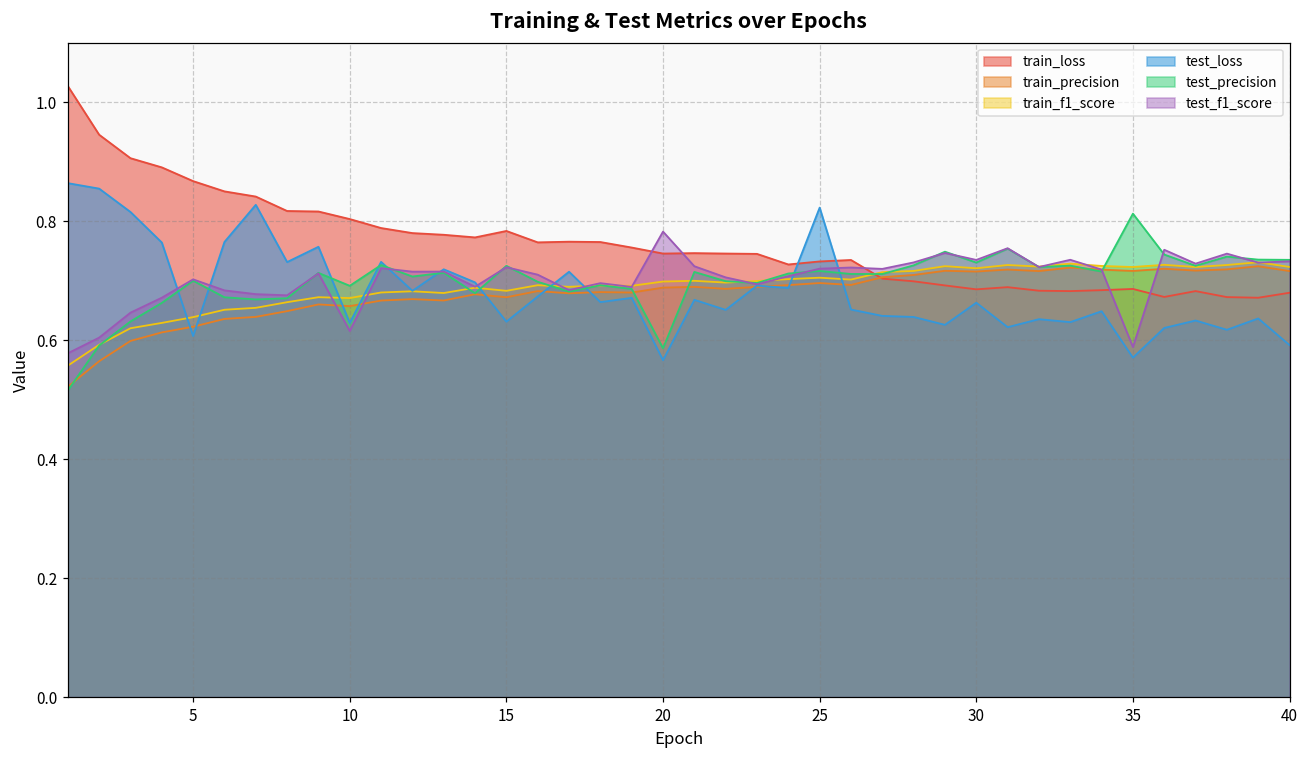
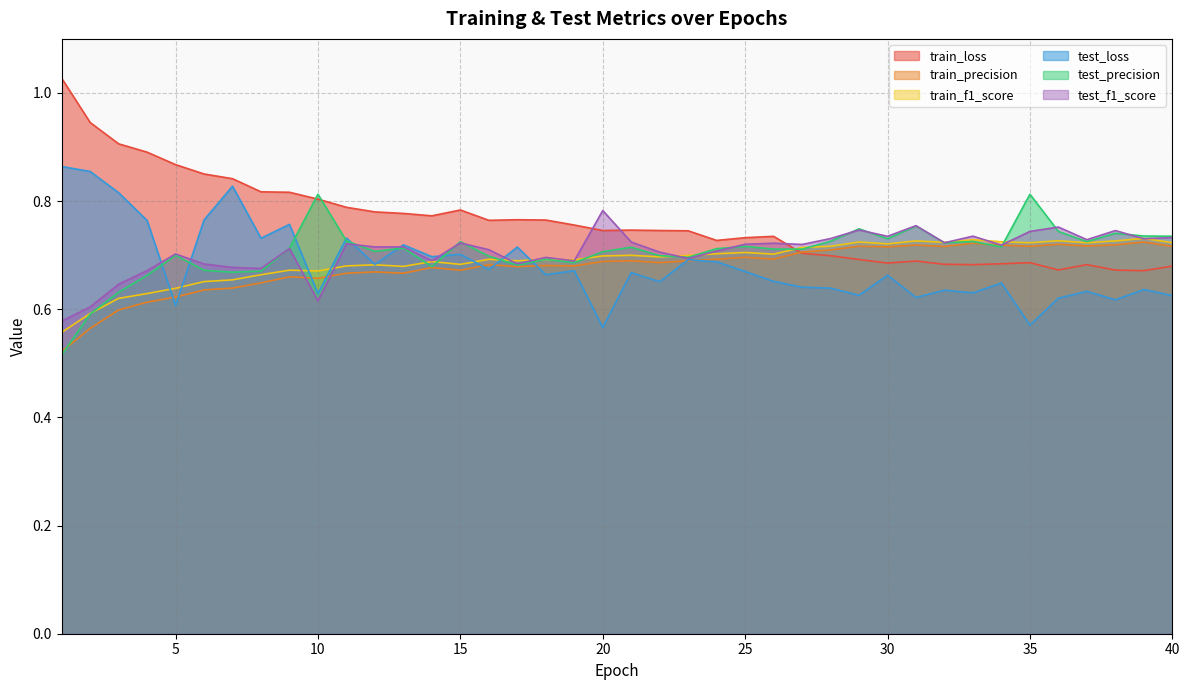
  {
    "test_loss": {
      "5": 0.61,
      "10": 0.63,
-     "15": 0.63,
+     "15": 0.70,
      "20": 0.57,
-     "25": 0.82,
+     "25": 0.67,
      "30": 0.66,
      "35": 0.57,
-     "40": 0.59
+     "40": 0.63
    },
    "test_precision": {
-     "10": 0.69,
-     "20": 0.59,
+     "10": 0.81,
+     "20": 0.71,
      "35": 0.81
    },
    "test_f1_score": {
      "10": 0.62,
      "20": 0.78,
-     "35": 0.59
+     "35": 0.74
    }
  }
